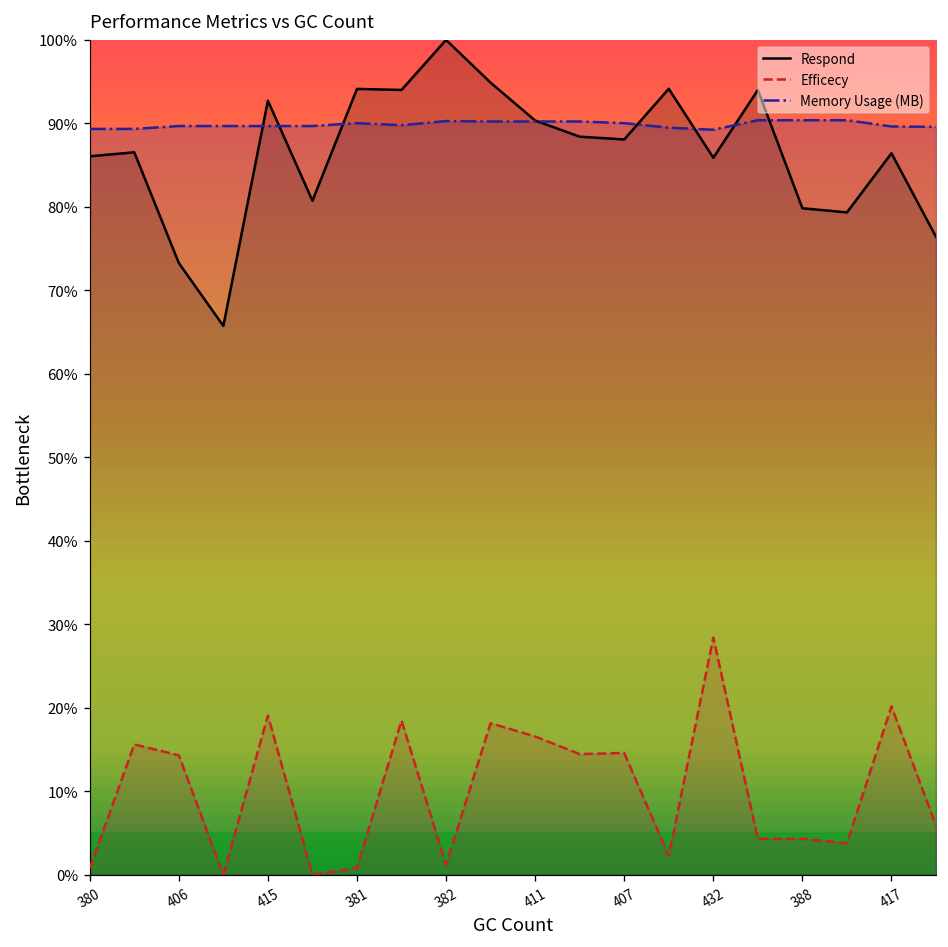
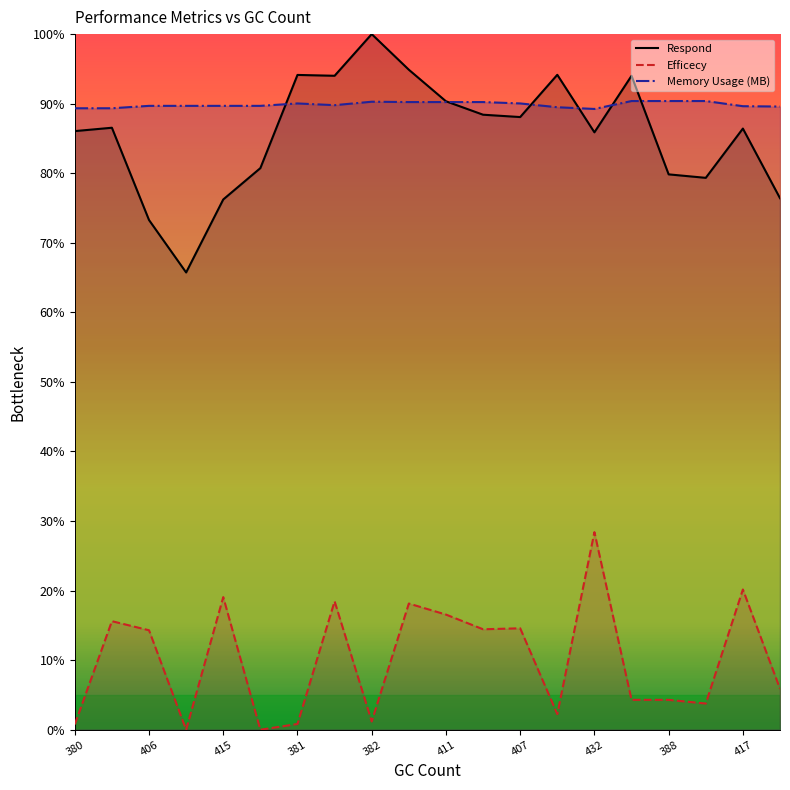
  {
    "Respond": {
      "380": "86%",
      "406": "73%",
-     "415": "93%",
+     "415": "76%",
      "381": "94%",
      "382": "100%",
      "407": "88%",
      "432": "86%",
      "388": "80%",
      "417": "86%"
    },
    "Efficecy": {
      "406": "14%",
      "415": "19%",
      "411": "17%",
      "407": "15%",
      "432": "28%",
      "417": "20%"
    },
    "Memory Usage (MB)": {
      "380": "89%",
      "406": "90%",
      "415": "90%",
      "381": "90%",
      "382": "90%",
      "407": "90%",
      "432": "89%",
      "388": "90%",
      "417": "90%"
    }
  }
